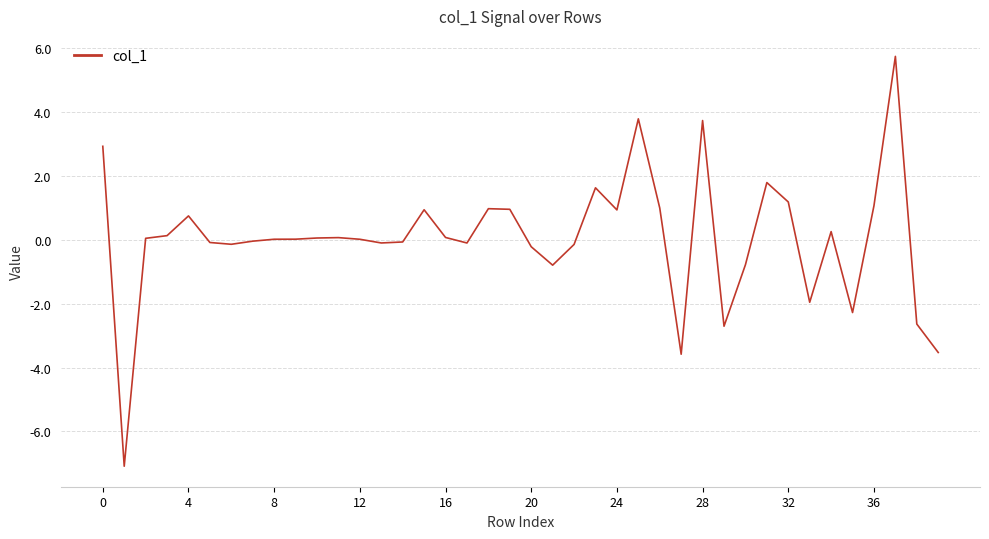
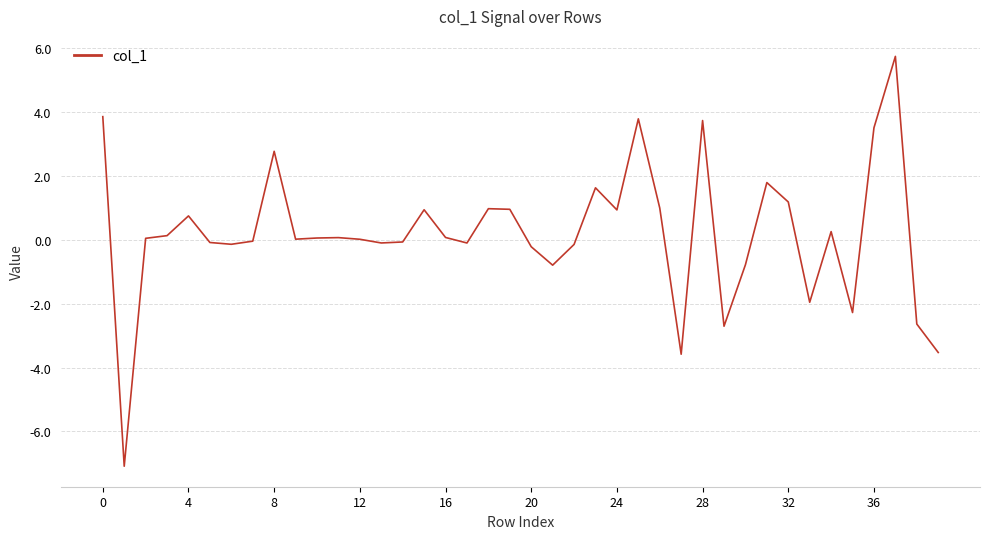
  {
-   "0": 2.9,
+   "0": 3.8,
    "4": 0.7,
-   "8": 0.0,
+   "8": 2.8,
    "12": 0.0,
    "16": 0.1,
    "20": -0.2,
    "24": 0.9,
    "28": 3.7,
    "32": 1.2,
-   "36": 1.1
+   "36": 3.5
  }
